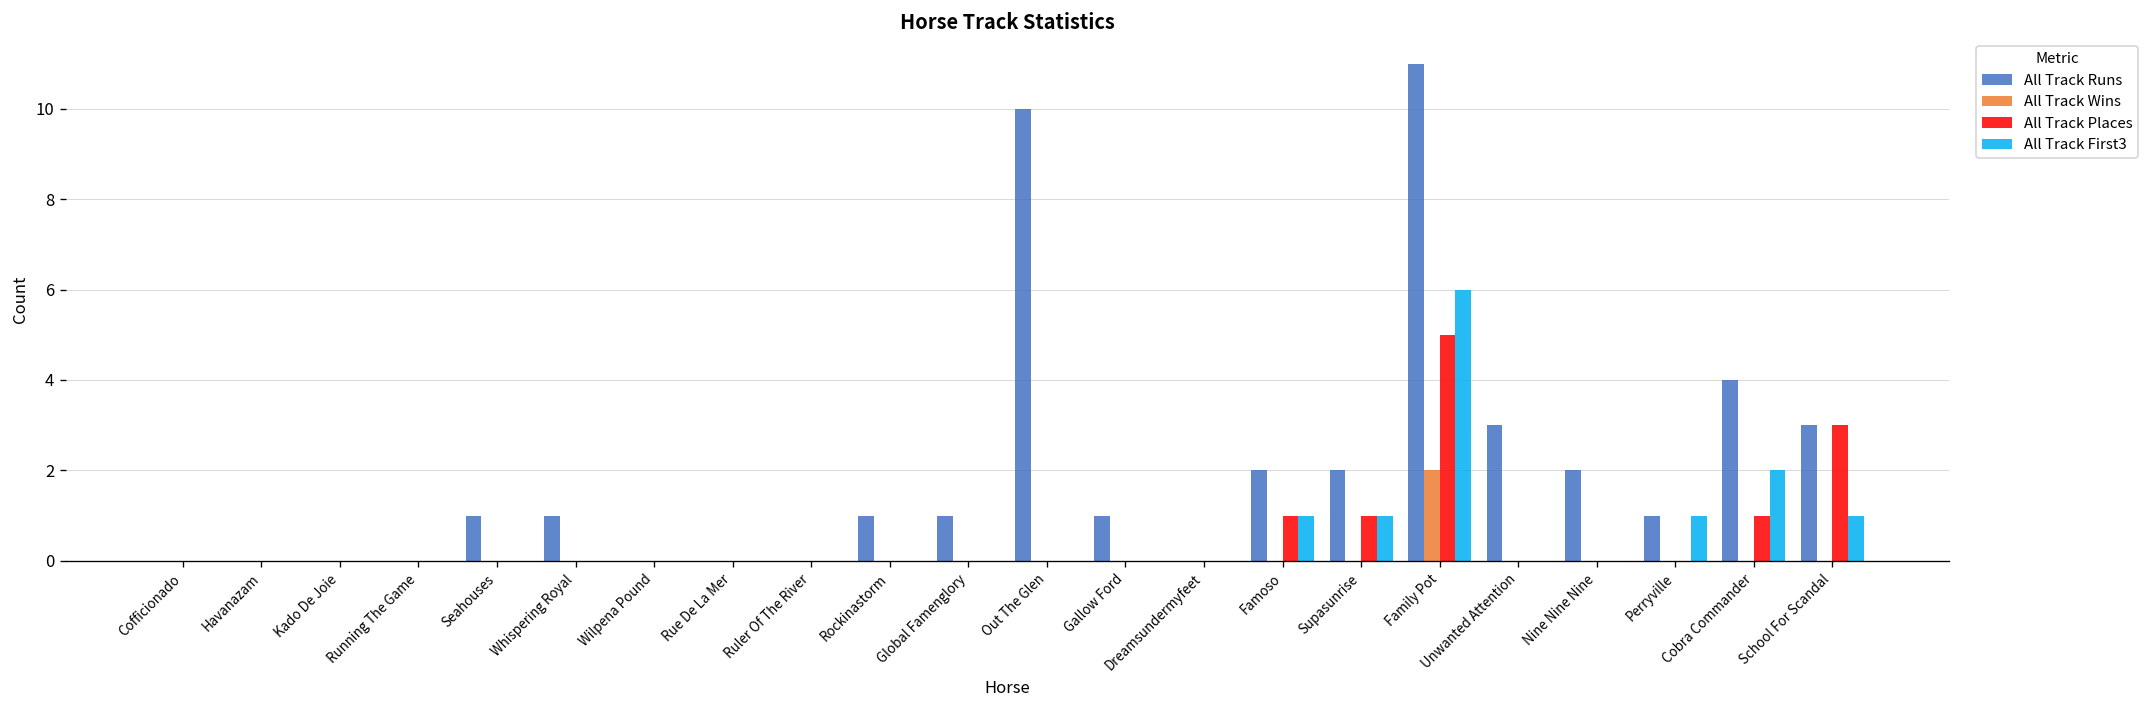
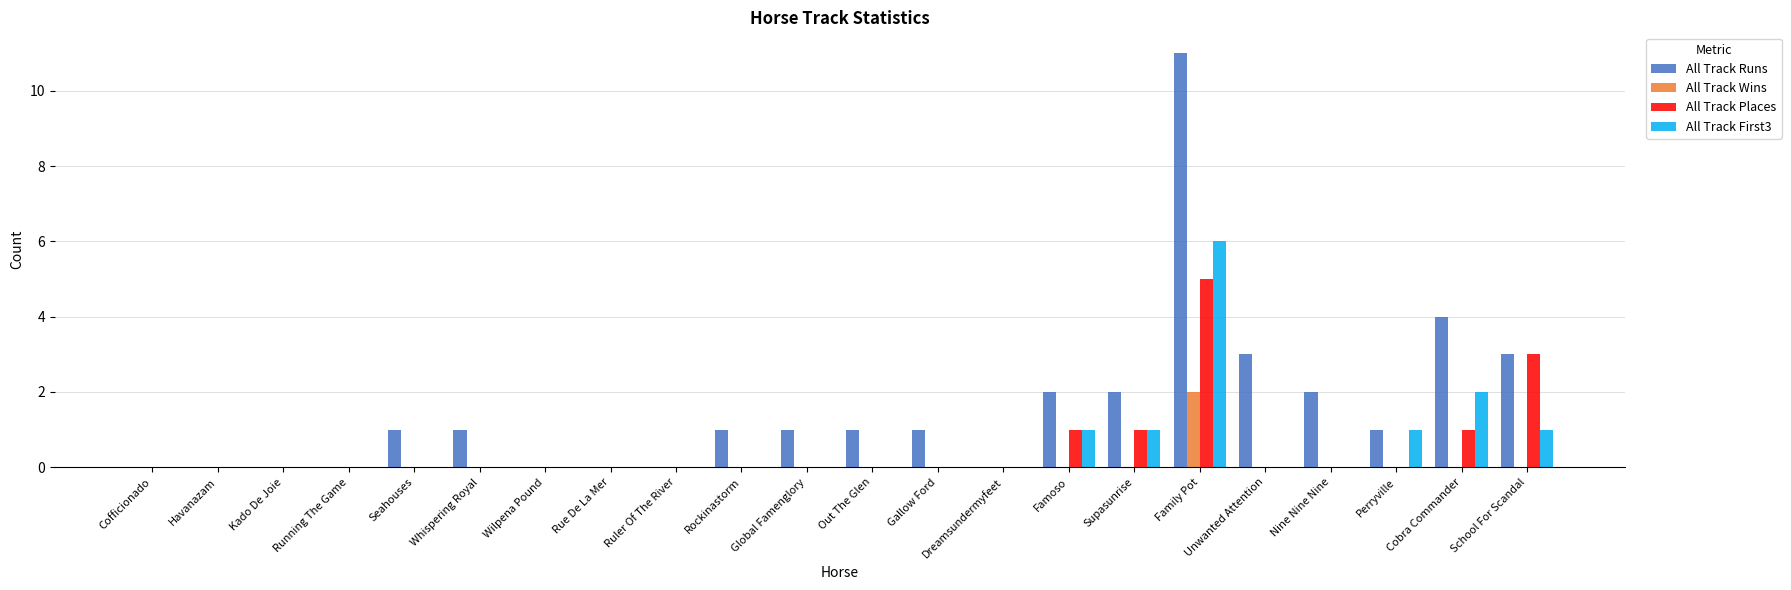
  {
    "All Track Runs": {
      "Cofficionado": 0,
      "Havanazam": 0,
      "Kado De Joie": 0,
      "Running The Game": 0,
      "Seahouses": 1,
      "Whispering Royal": 1,
      "Wilpena Pound": 0,
      "Rue De La Mer": 0,
      "Ruler Of The River": 0,
      "Rockinastorm": 1,
      "Global Famenglory": 1,
-     "Out The Glen": 10,
+     "Out The Glen": 1,
      "Gallow Ford": 1,
      "Dreamsundermyfeet": 0,
      "Famoso": 2,
      "Supasunrise": 2,
      "Family Pot": 11,
      "Unwanted Attention": 3,
      "Nine Nine Nine": 2,
      "Perryville": 1,
      "Cobra Commander": 4,
      "School For Scandal": 3
    },
    "All Track Wins": {
      "Cofficionado": 0,
      "Havanazam": 0,
      "Kado De Joie": 0,
      "Running The Game": 0,
      "Seahouses": 0,
      "Whispering Royal": 0,
      "Wilpena Pound": 0,
      "Rue De La Mer": 0,
      "Ruler Of The River": 0,
      "Rockinastorm": 0,
      "Global Famenglory": 0,
      "Out The Glen": 0,
      "Gallow Ford": 0,
      "Dreamsundermyfeet": 0,
      "Famoso": 0,
      "Supasunrise": 0,
      "Family Pot": 2,
      "Unwanted Attention": 0,
      "Nine Nine Nine": 0,
      "Perryville": 0,
      "Cobra Commander": 0,
      "School For Scandal": 0
    },
    "All Track Places": {
      "Cofficionado": 0,
      "Havanazam": 0,
      "Kado De Joie": 0,
      "Running The Game": 0,
      "Seahouses": 0,
      "Whispering Royal": 0,
      "Wilpena Pound": 0,
      "Rue De La Mer": 0,
      "Ruler Of The River": 0,
      "Rockinastorm": 0,
      "Global Famenglory": 0,
      "Out The Glen": 0,
      "Gallow Ford": 0,
      "Dreamsundermyfeet": 0,
      "Famoso": 1,
      "Supasunrise": 1,
      "Family Pot": 5,
      "Unwanted Attention": 0,
      "Nine Nine Nine": 0,
      "Perryville": 0,
      "Cobra Commander": 1,
      "School For Scandal": 3
    },
    "All Track First3": {
      "Cofficionado": 0,
      "Havanazam": 0,
      "Kado De Joie": 0,
      "Running The Game": 0,
      "Seahouses": 0,
      "Whispering Royal": 0,
      "Wilpena Pound": 0,
      "Rue De La Mer": 0,
      "Ruler Of The River": 0,
      "Rockinastorm": 0,
      "Global Famenglory": 0,
      "Out The Glen": 0,
      "Gallow Ford": 0,
      "Dreamsundermyfeet": 0,
      "Famoso": 1,
      "Supasunrise": 1,
      "Family Pot": 6,
      "Unwanted Attention": 0,
      "Nine Nine Nine": 0,
      "Perryville": 1,
      "Cobra Commander": 2,
      "School For Scandal": 1
    }
  }
